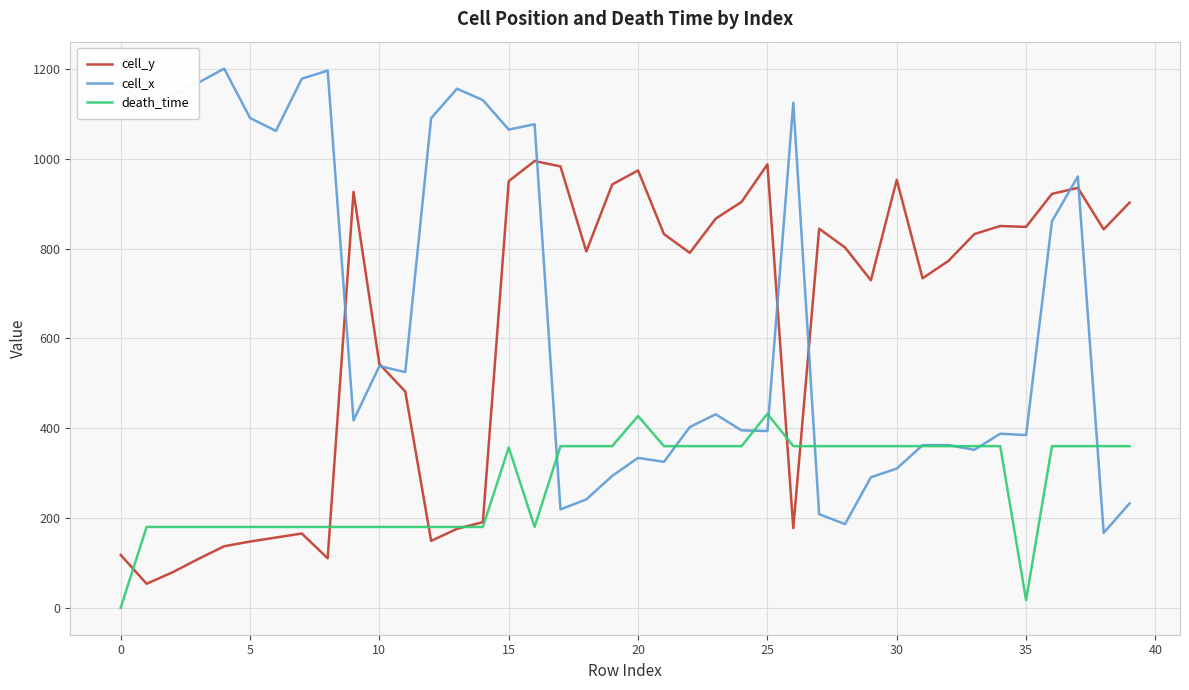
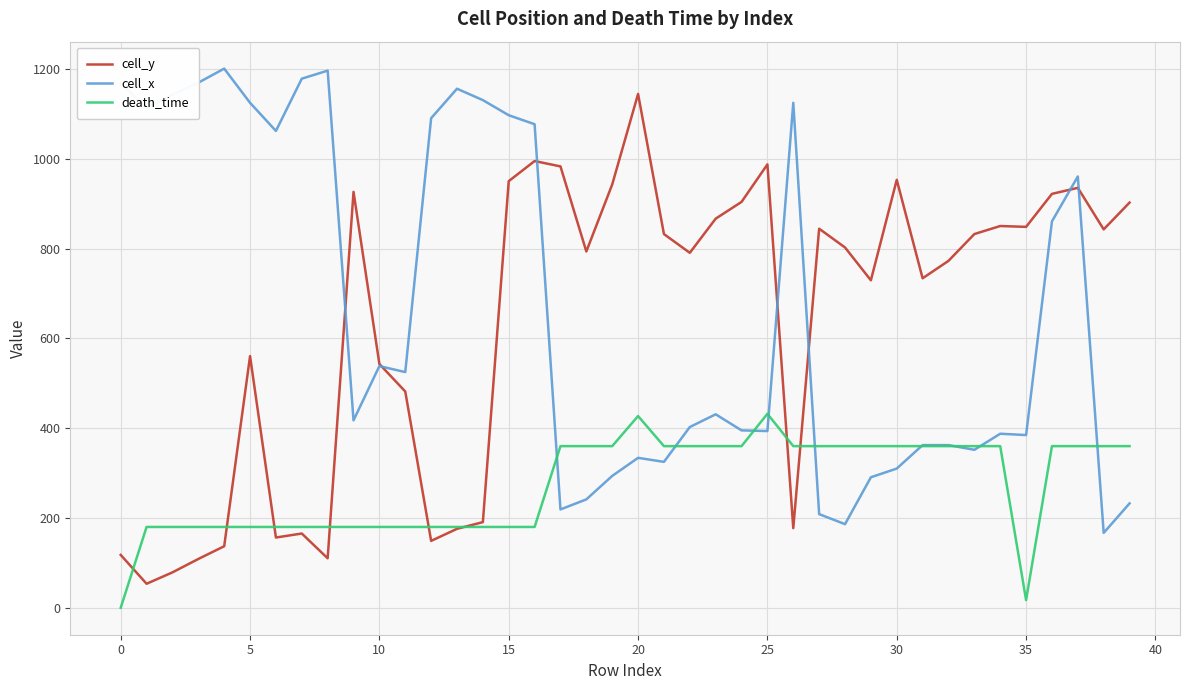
  {
    "cell_y": {
      "0": 120,
-     "5": 150,
+     "5": 560,
      "15": 950,
-     "20": 970,
+     "20": 1140,
      "25": 990,
      "30": 950,
      "35": 850
    },
    "cell_x": {
-     "5": 1090,
-     "15": 1070,
+     "5": 1120,
+     "15": 1100,
      "20": 330,
      "25": 390,
      "30": 310,
      "35": 380
    },
    "death_time": {
      "0": 0,
      "5": 180,
      "10": 180,
-     "15": 360,
+     "15": 180,
      "20": 430,
      "25": 430,
      "30": 360,
      "35": 20
    }
  }
